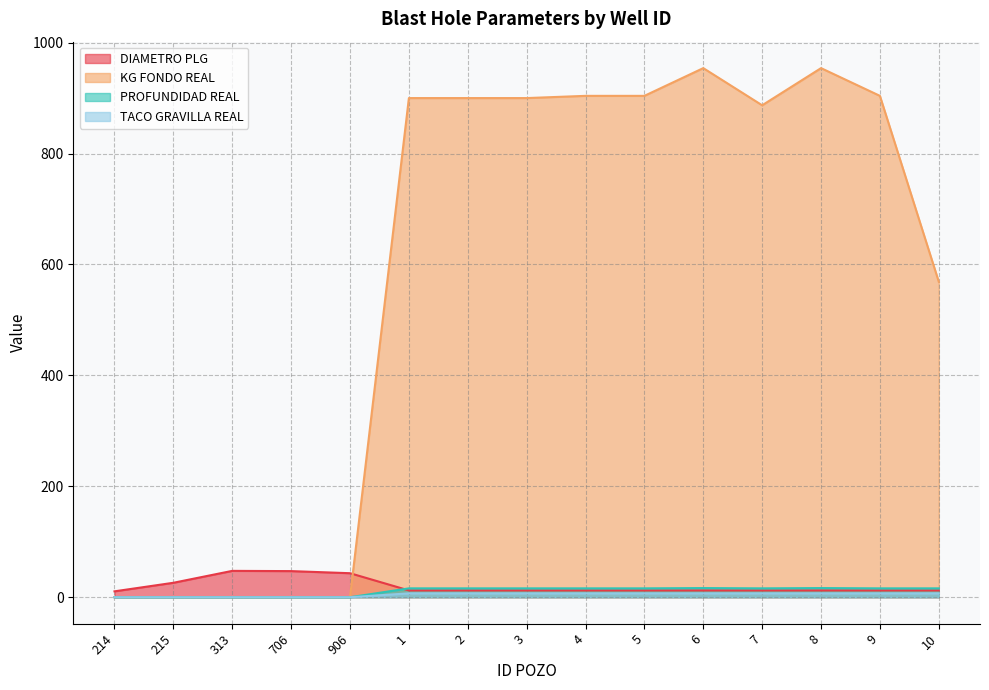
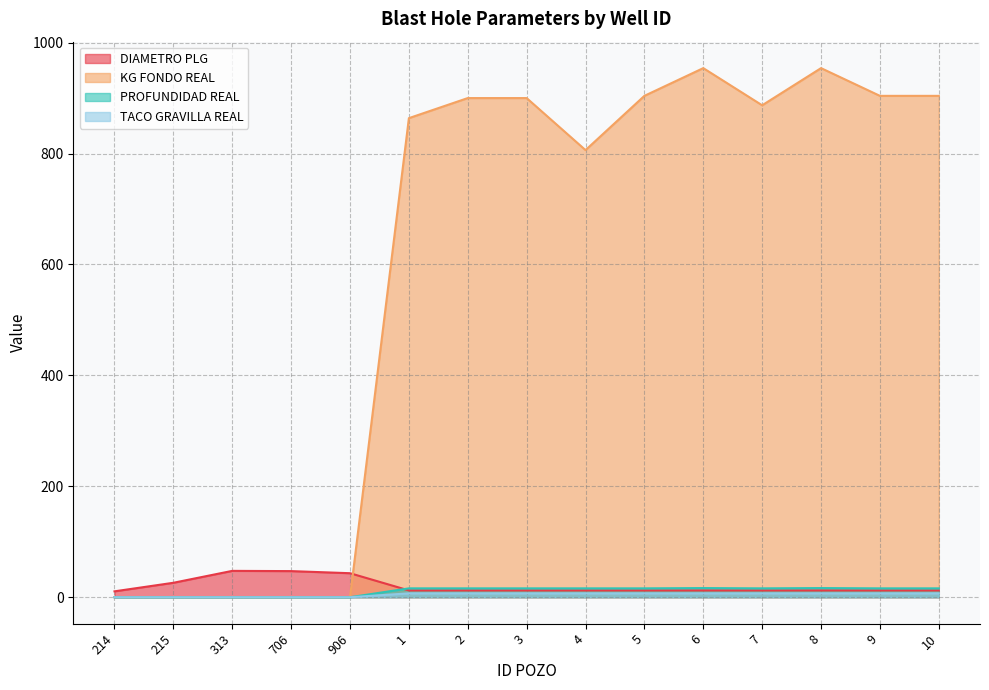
  {
    "DIAMETRO PLG": {
      "214": 10,
      "215": 30,
      "313": 50,
      "706": 50,
      "906": 40
    },
    "KG FONDO REAL": {
-     "1": 900,
+     "1": 860,
      "2": 900,
      "3": 900,
-     "4": 900,
+     "4": 810,
      "5": 900,
      "6": 950,
      "7": 890,
      "8": 950,
      "9": 900,
-     "10": 570
+     "10": 900
    },
    "TACO GRAVILLA REAL": {
      "1": 10,
      "2": 10,
      "3": 10,
      "4": 10,
      "5": 10,
      "6": 10,
      "7": 10,
      "8": 10,
      "9": 10,
      "10": 10
    }
  }
